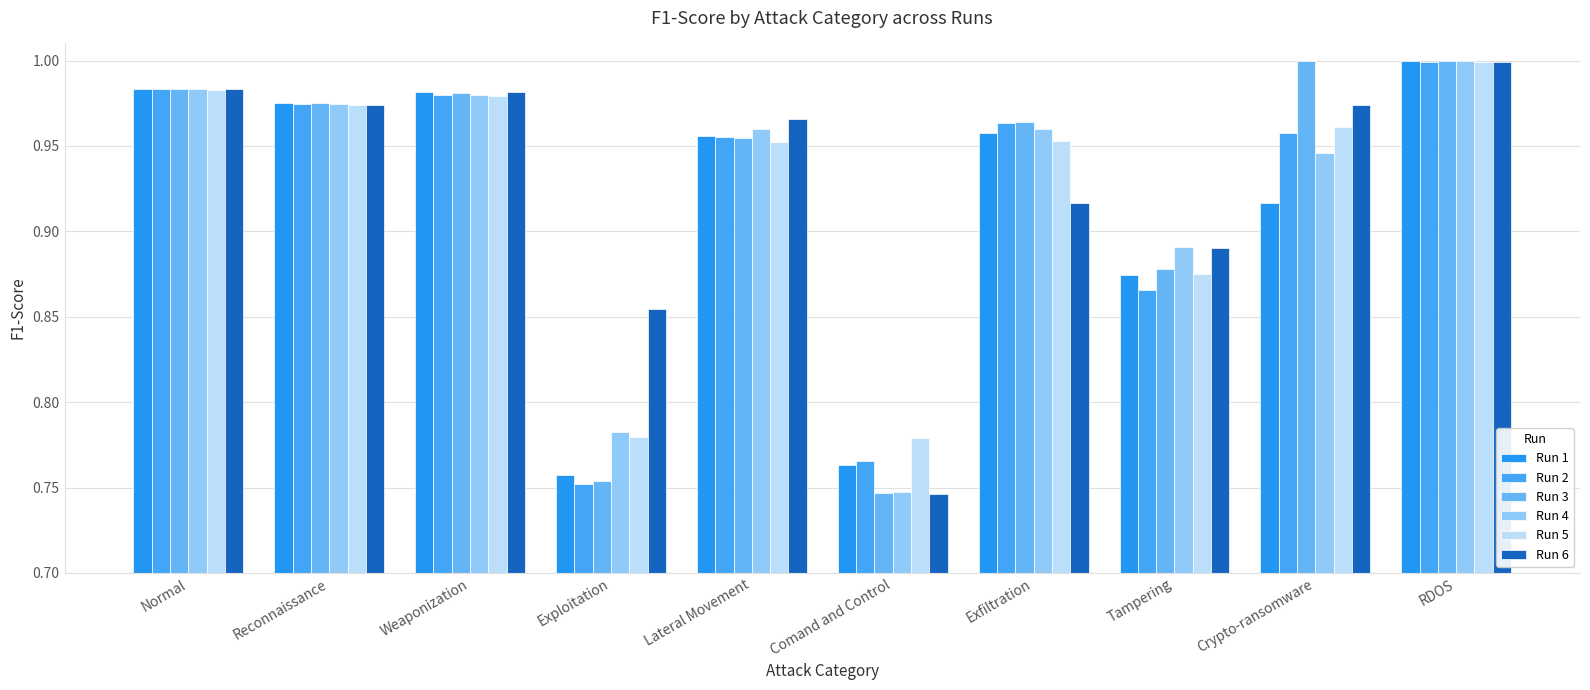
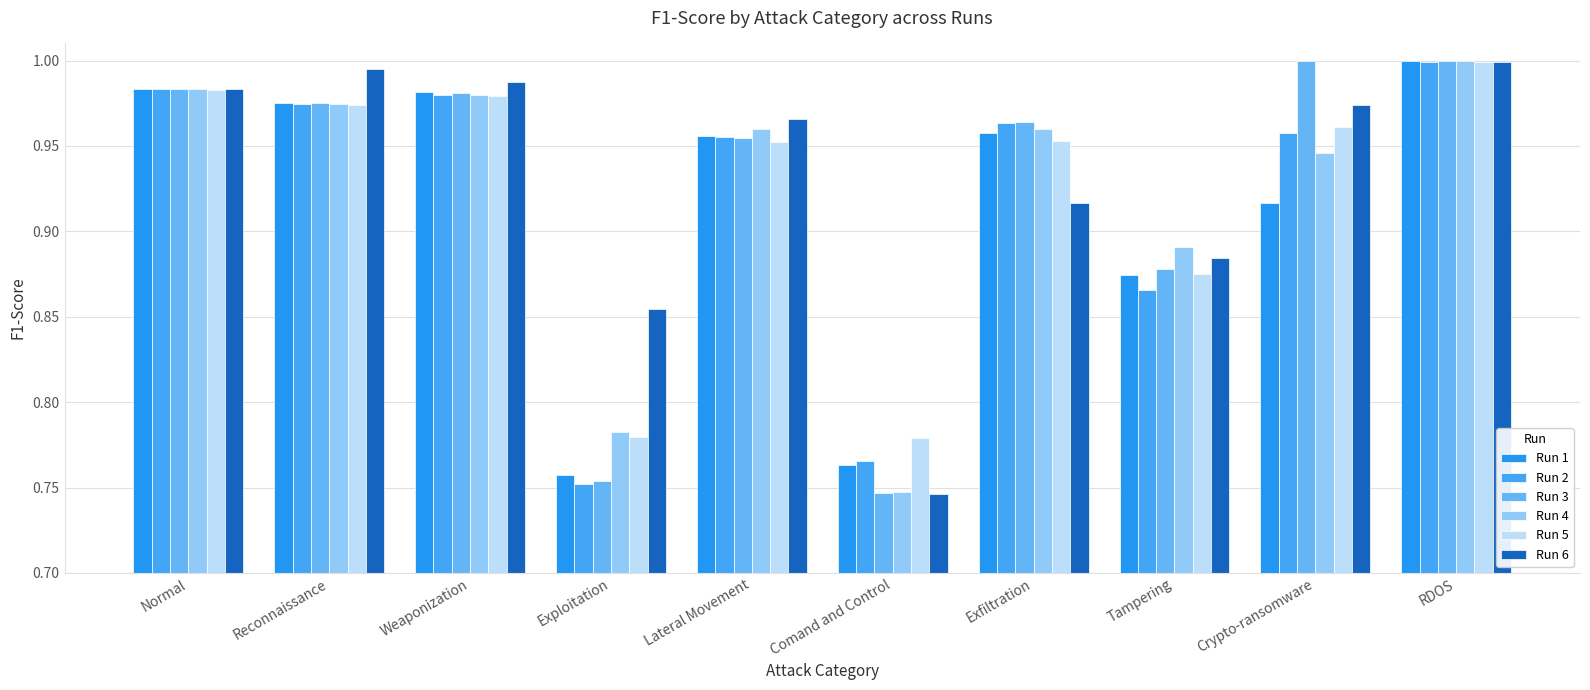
  {
    "Run 6": {
      "Normal": 0.983,
-     "Reconnaissance": 0.974,
-     "Weaponization": 0.982,
+     "Reconnaissance": 0.995,
+     "Weaponization": 0.988,
      "Exploitation": 0.854,
      "Lateral Movement": 0.966,
      "Comand and Control": 0.746,
      "Exfiltration": 0.917,
-     "Tampering": 0.890,
+     "Tampering": 0.884,
      "Crypto-ransomware": 0.974,
      "RDOS": 0.999
    }
  }
